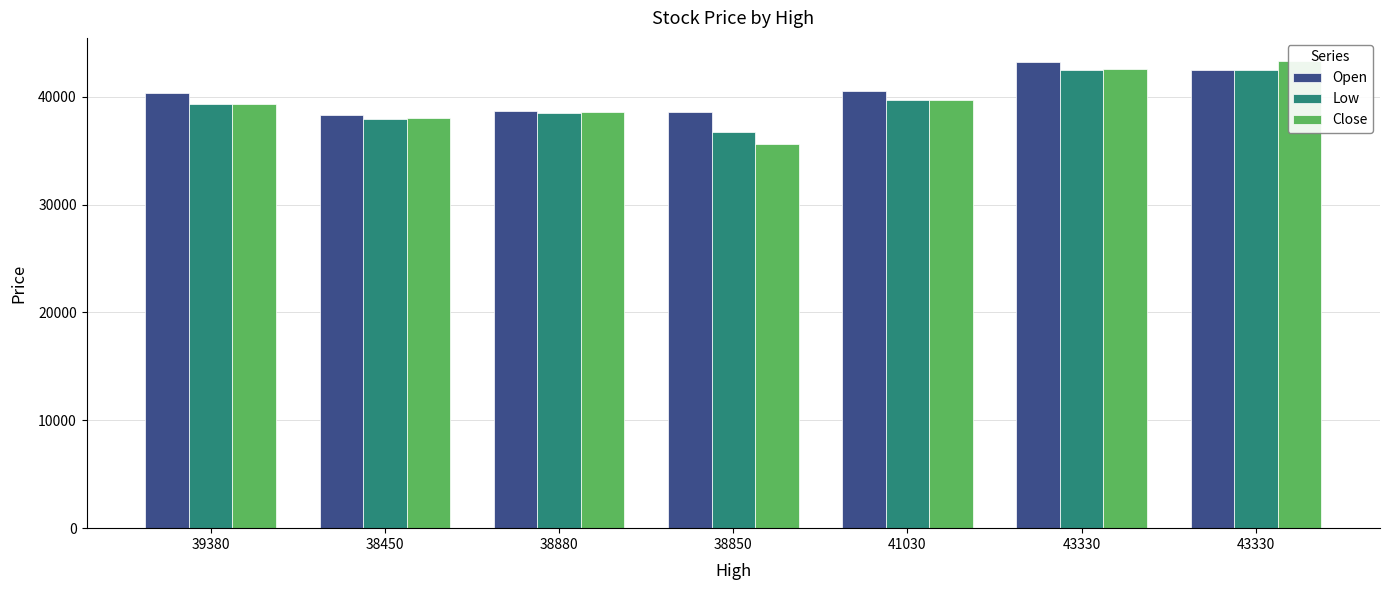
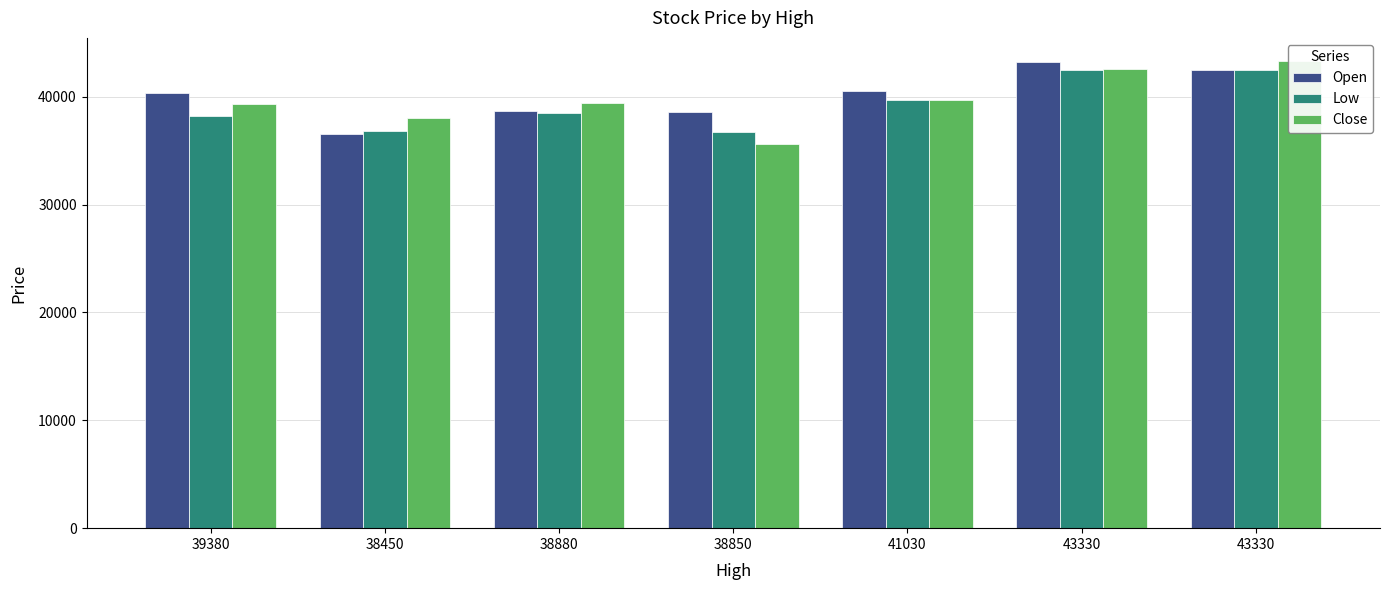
  {
    "Open": {
      "39380": 40400,
-     "38450": 38300,
+     "38450": 36600,
      "38880": 38700,
      "38850": 38600,
      "41030": 40500
    },
    "Low": {
-     "39380": 39300,
-     "38450": 37900,
+     "39380": 38200,
+     "38450": 36800,
      "38880": 38500,
      "38850": 36700,
      "41030": 39700
    },
    "Close": {
      "39380": 39300,
      "38450": 38000,
-     "38880": 38600,
+     "38880": 39400,
      "38850": 35600,
      "41030": 39700
    }
  }
